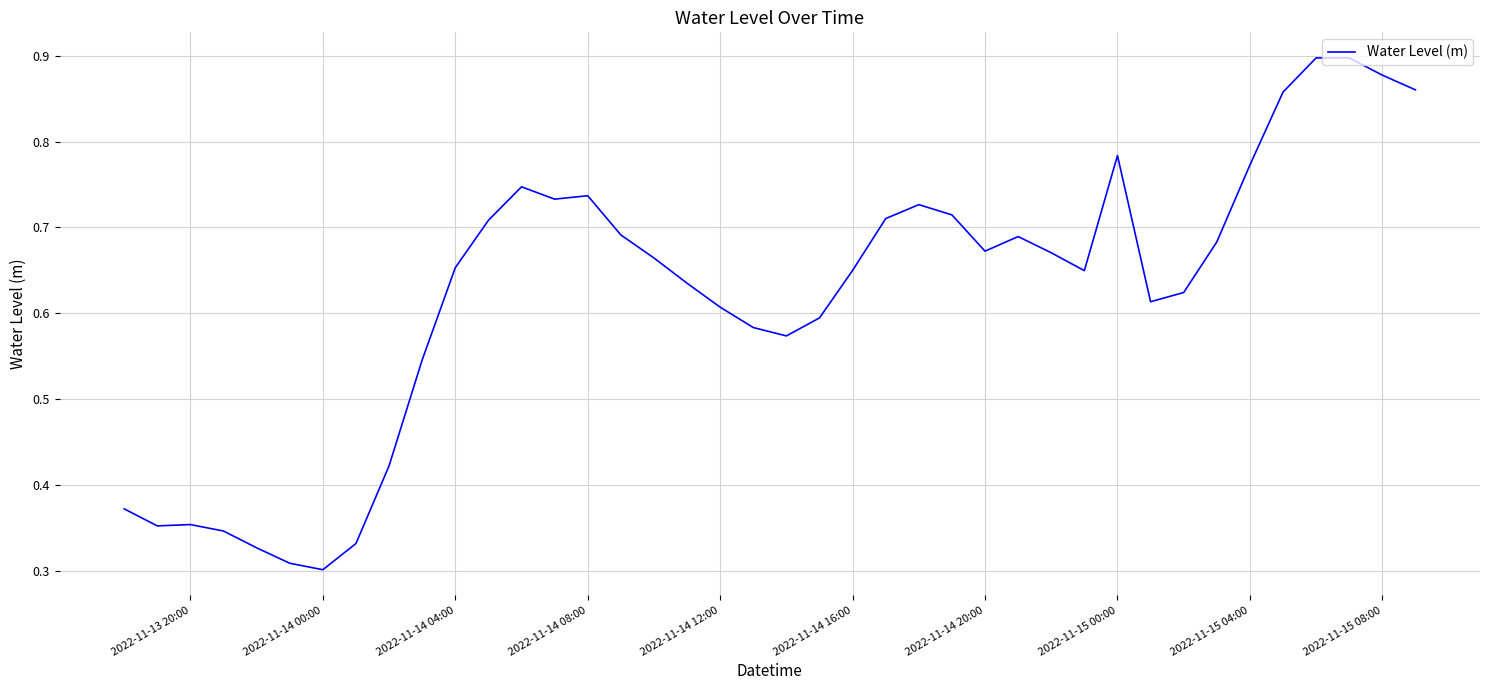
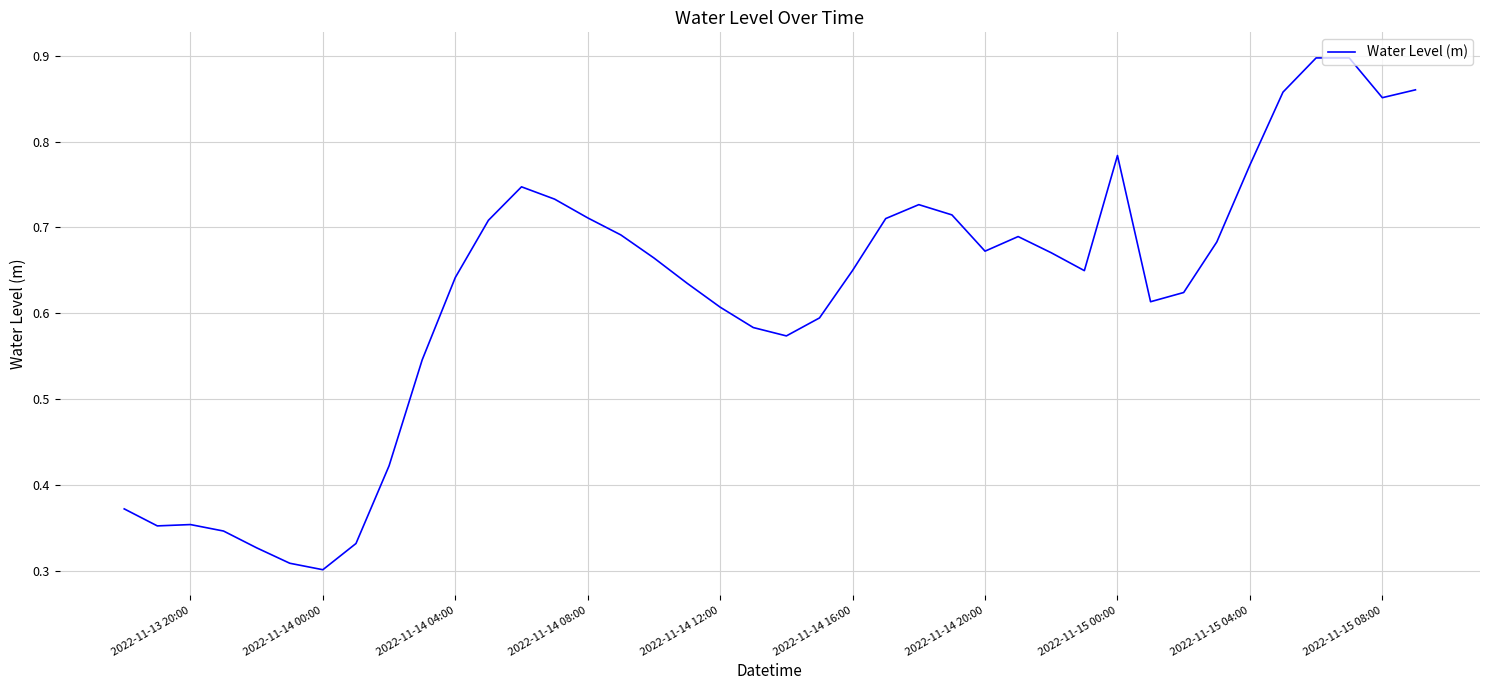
  {
    "2022-11-13 20:00": 0.35,
    "2022-11-14 00:00": 0.30,
-   "2022-11-14 04:00": 0.65,
-   "2022-11-14 08:00": 0.74,
+   "2022-11-14 04:00": 0.64,
+   "2022-11-14 08:00": 0.71,
    "2022-11-14 12:00": 0.61,
    "2022-11-14 16:00": 0.65,
    "2022-11-14 20:00": 0.67,
    "2022-11-15 00:00": 0.78,
    "2022-11-15 04:00": 0.77,
-   "2022-11-15 08:00": 0.88
+   "2022-11-15 08:00": 0.85
  }
